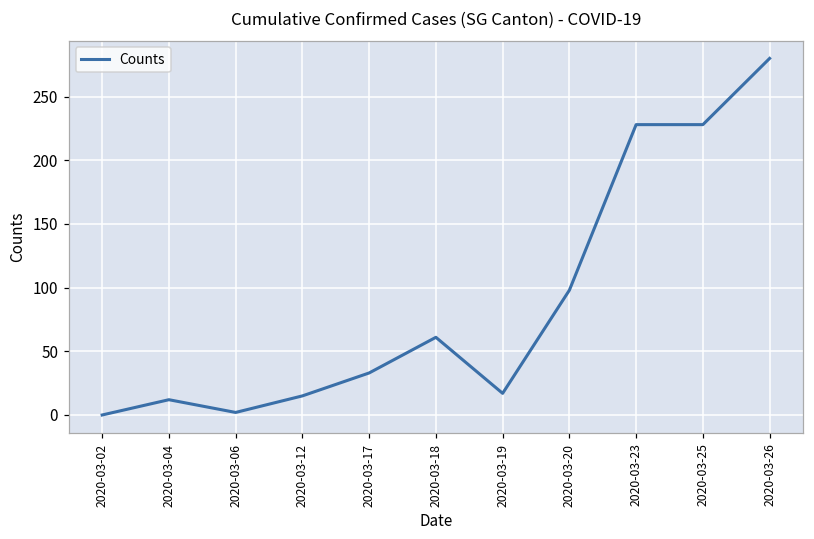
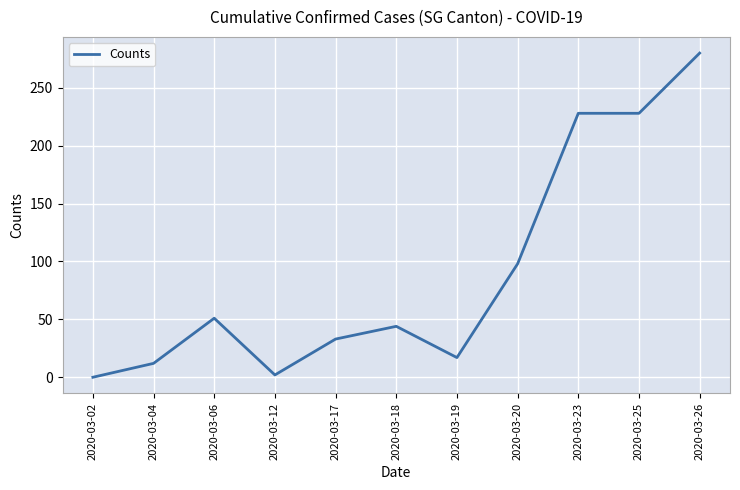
  {
    "2020-03-02": 0,
    "2020-03-04": 12,
-   "2020-03-06": 2,
-   "2020-03-12": 15,
+   "2020-03-06": 51,
+   "2020-03-12": 2,
    "2020-03-17": 33,
-   "2020-03-18": 61,
+   "2020-03-18": 44,
    "2020-03-19": 17,
    "2020-03-20": 98,
    "2020-03-23": 228,
    "2020-03-25": 228,
    "2020-03-26": 280
  }
